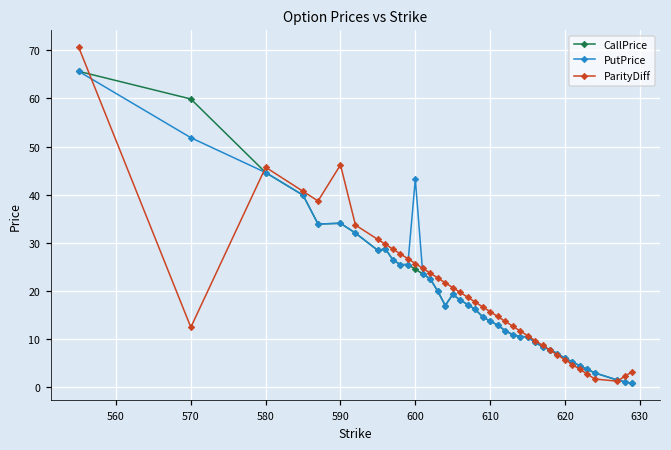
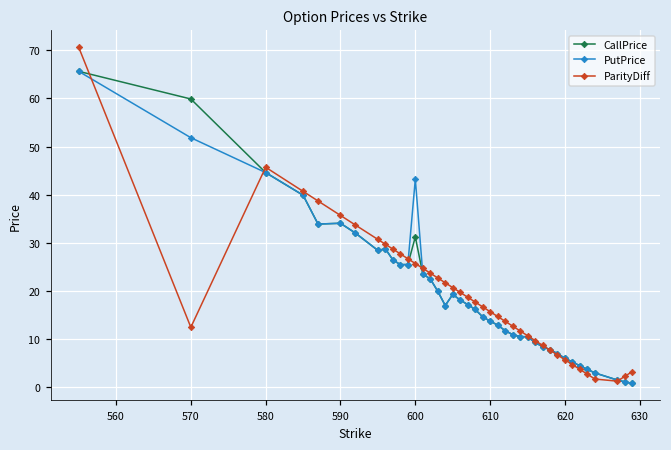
  {
    "CallPrice": {
      "570": 60,
-     "600": 25
+     "600": 31
    },
    "PutPrice": {
      "570": 52,
      "600": 43
    },
    "ParityDiff": {
      "570": 12,
      "580": 46,
-     "590": 46,
+     "590": 36,
      "600": 26,
      "610": 16
    }
  }
